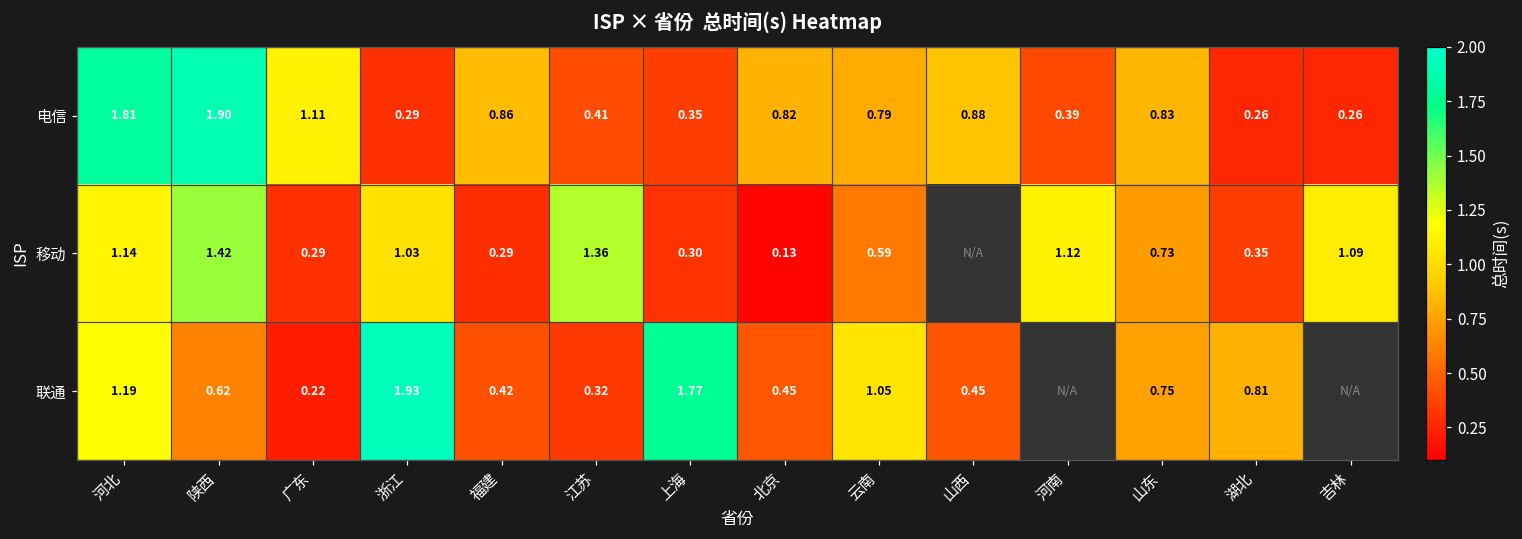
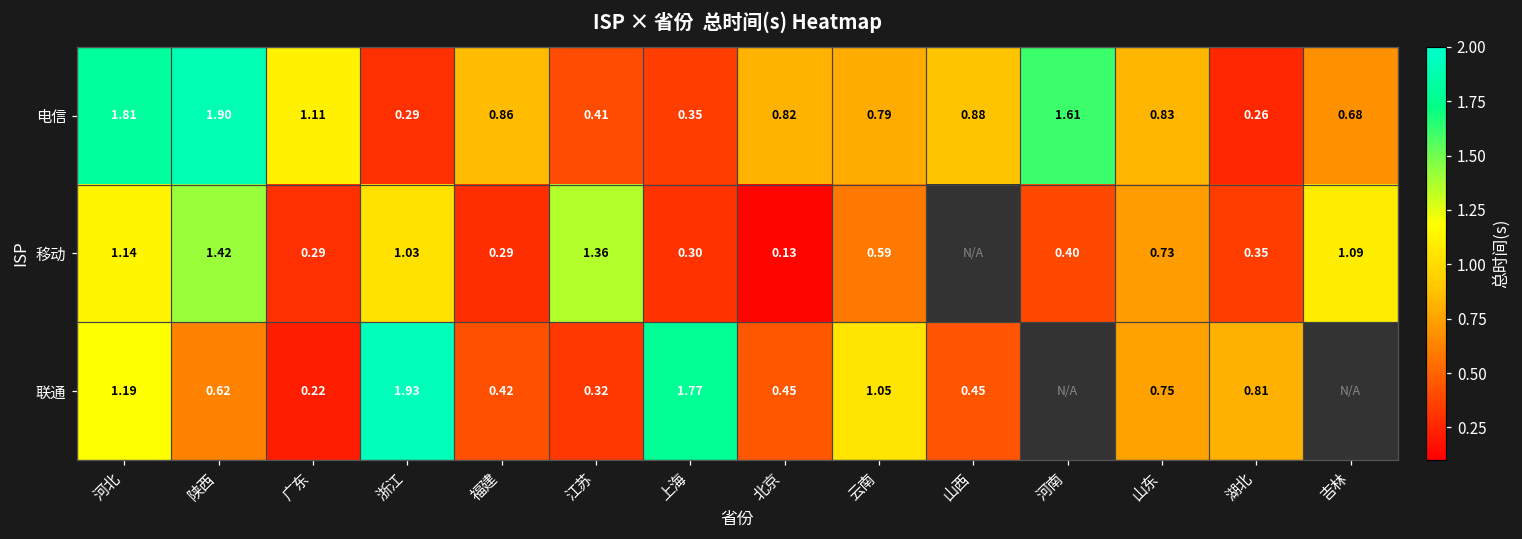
  {
    "电信": {
      "河北": 1.81,
      "陕西": 1.90,
      "广东": 1.11,
      "浙江": 0.29,
      "福建": 0.86,
      "江苏": 0.41,
      "上海": 0.35,
      "北京": 0.82,
      "云南": 0.79,
      "山西": 0.88,
-     "河南": 0.39,
+     "河南": 1.61,
      "山东": 0.83,
      "湖北": 0.26,
-     "吉林": 0.26
+     "吉林": 0.68
    },
    "移动": {
      "河北": 1.14,
      "陕西": 1.42,
      "广东": 0.29,
      "浙江": 1.03,
      "福建": 0.29,
      "江苏": 1.36,
      "上海": 0.30,
      "北京": 0.13,
      "云南": 0.59,
-     "河南": 1.12,
+     "河南": 0.40,
      "山东": 0.73,
      "湖北": 0.35,
      "吉林": 1.09
    },
    "联通": {
      "河北": 1.19,
      "陕西": 0.62,
      "广东": 0.22,
      "浙江": 1.93,
      "福建": 0.42,
      "江苏": 0.32,
      "上海": 1.77,
      "北京": 0.45,
      "云南": 1.05,
      "山西": 0.45,
      "山东": 0.75,
      "湖北": 0.81
    }
  }
